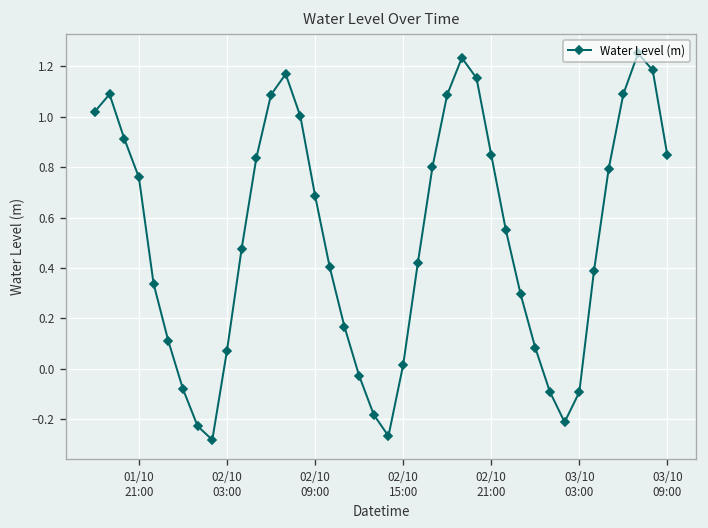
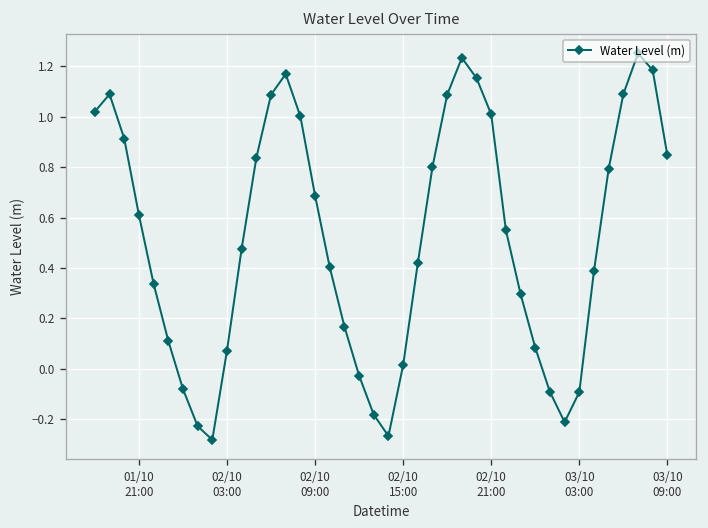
  {
-   "01/10 21:00": 0.76,
+   "01/10 21:00": 0.61,
    "02/10 03:00": 0.07,
    "02/10 09:00": 0.69,
    "02/10 15:00": 0.01,
-   "02/10 21:00": 0.85,
+   "02/10 21:00": 1.01,
    "03/10 03:00": -0.09,
    "03/10 09:00": 0.85
  }
